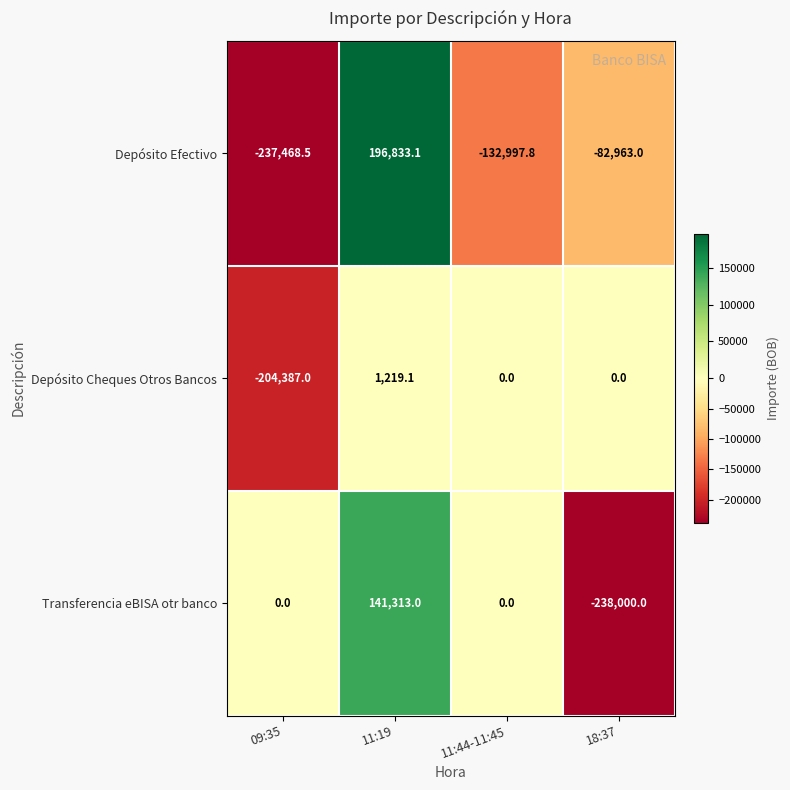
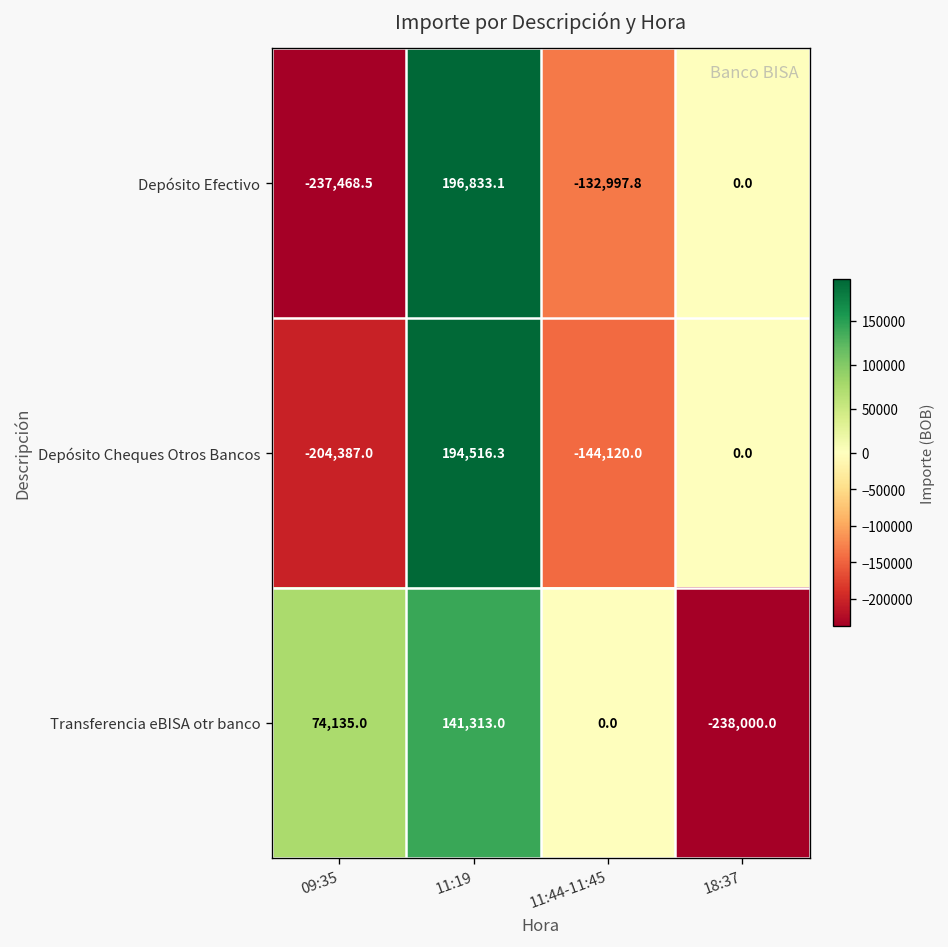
  {
    "Depósito Efectivo": {
      "09:35": "-237,468.5",
      "11:19": "196,833.1",
      "11:44-11:45": "-132,997.8",
-     "18:37": "-82,963.0"
+     "18:37": "0.0"
    },
    "Depósito Cheques Otros Bancos": {
      "09:35": "-204,387.0",
-     "11:19": "1,219.1",
-     "11:44-11:45": "0.0",
+     "11:19": "194,516.3",
+     "11:44-11:45": "-144,120.0",
      "18:37": "0.0"
    },
    "Transferencia eBISA otr banco": {
-     "09:35": "0.0",
+     "09:35": "74,135.0",
      "11:19": "141,313.0",
      "11:44-11:45": "0.0",
      "18:37": "-238,000.0"
    }
  }
